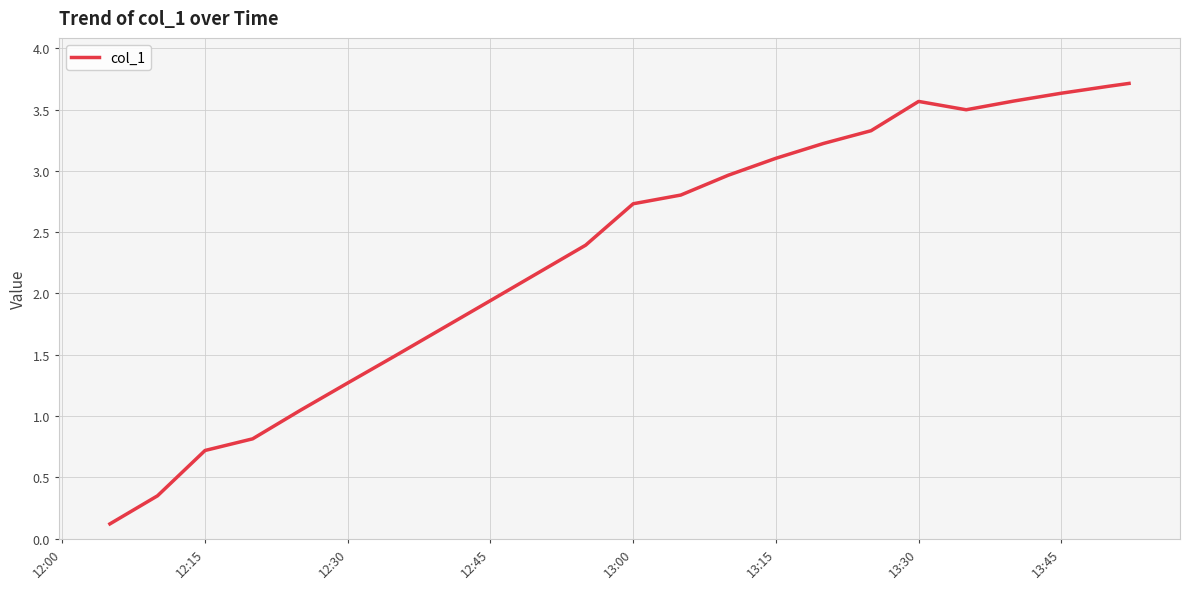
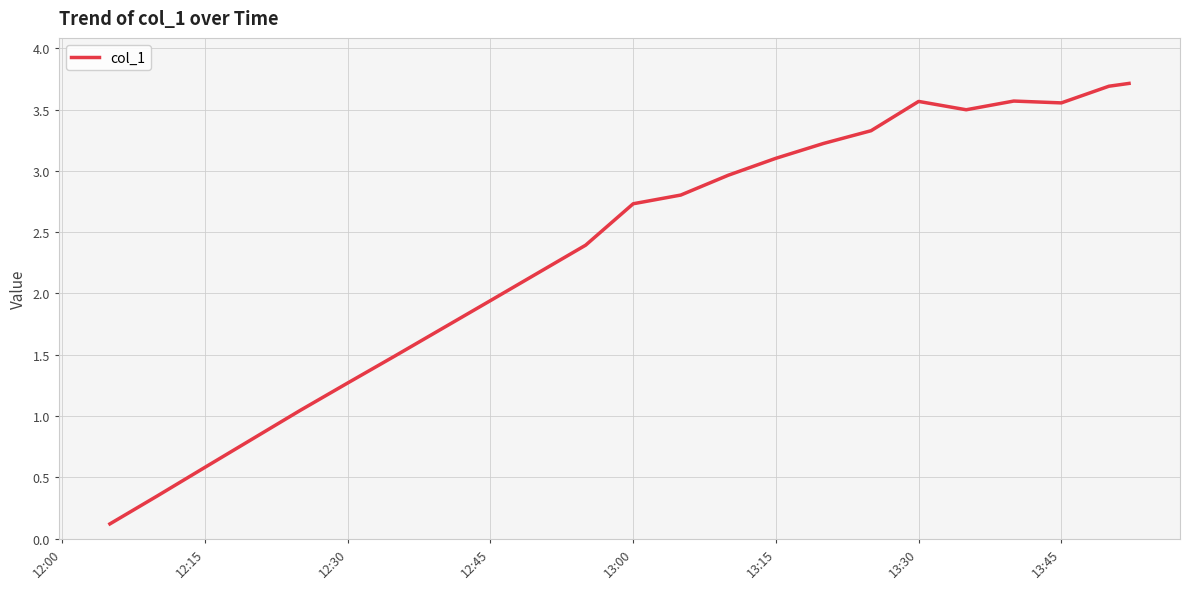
  {
-   "12:15": 0.72,
+   "12:15": 0.58,
    "12:30": 1.27,
    "12:45": 1.94,
    "13:00": 2.73,
    "13:15": 3.10,
    "13:30": 3.57,
-   "13:45": 3.63
+   "13:45": 3.56
  }
